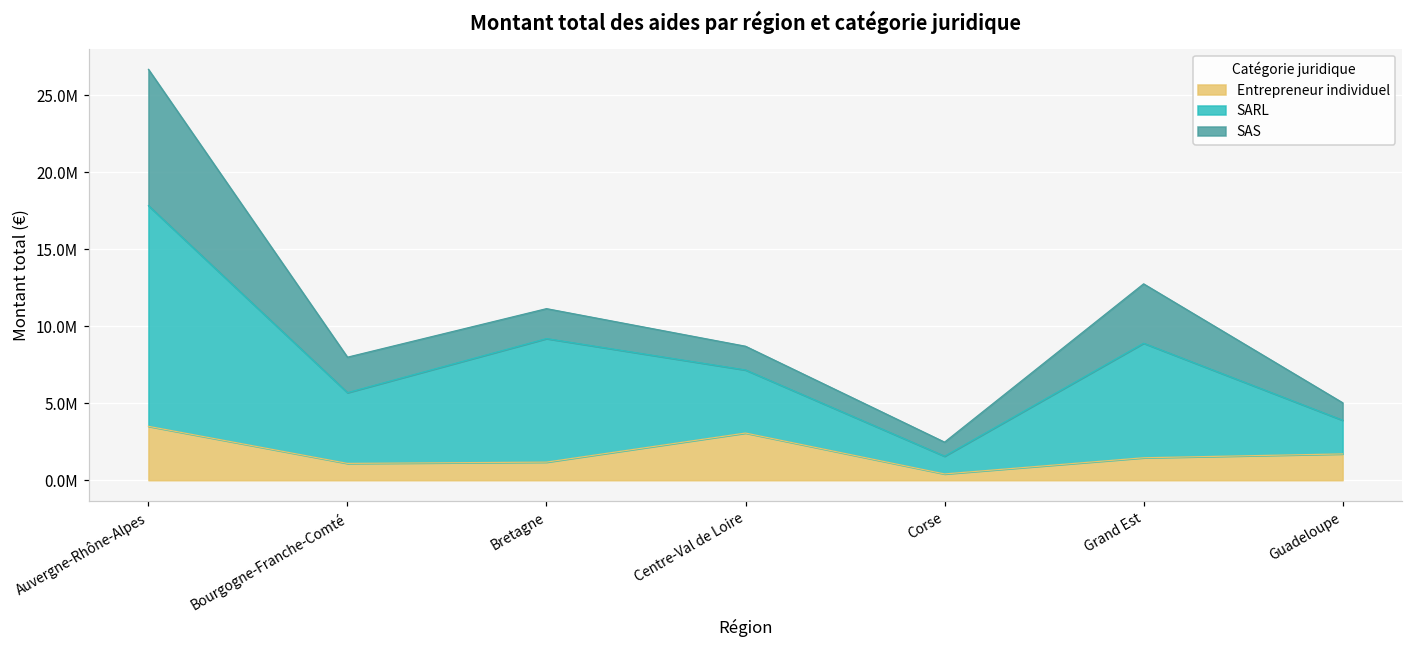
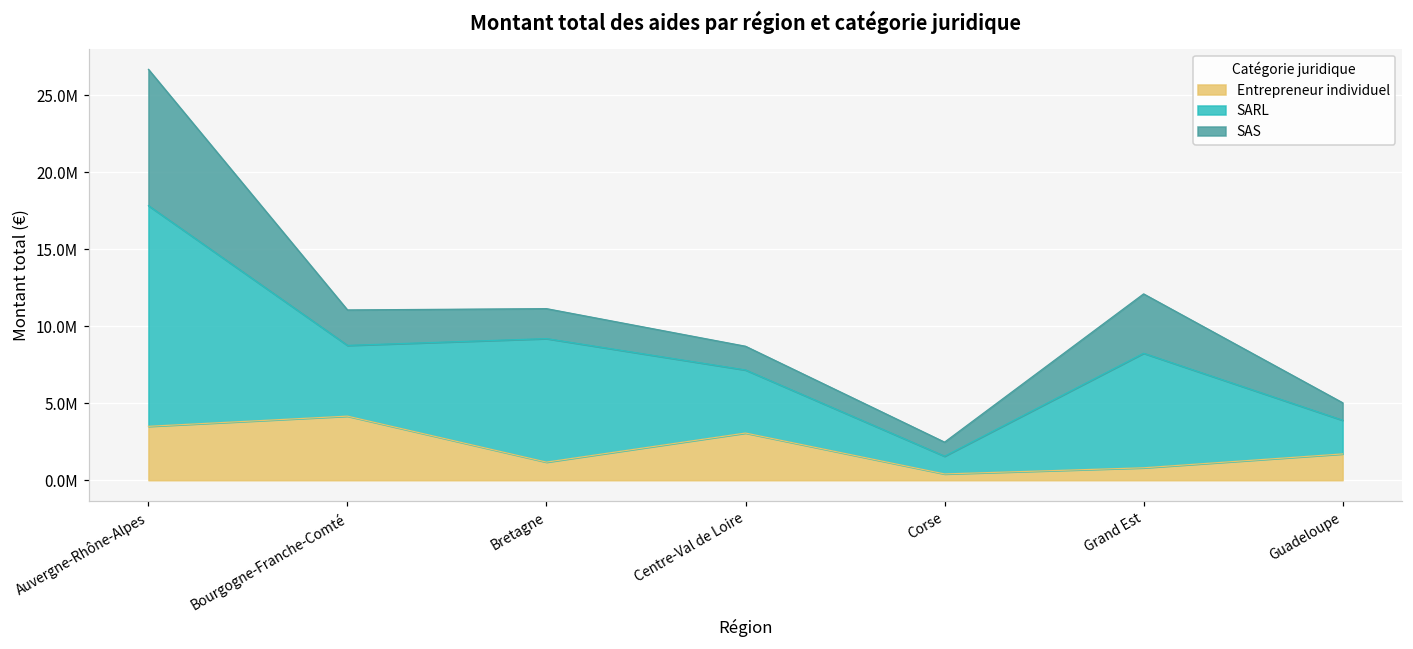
  {
    "Entrepreneur individuel": {
      "Auvergne-Rhône-Alpes": 3500000,
-     "Bourgogne-Franche-Comté": 1100000,
+     "Bourgogne-Franche-Comté": 4200000,
      "Bretagne": 1200000,
      "Centre-Val de Loire": 3100000,
      "Corse": 400000,
-     "Grand Est": 1500000,
+     "Grand Est": 800000,
      "Guadeloupe": 1700000
    }
  }
